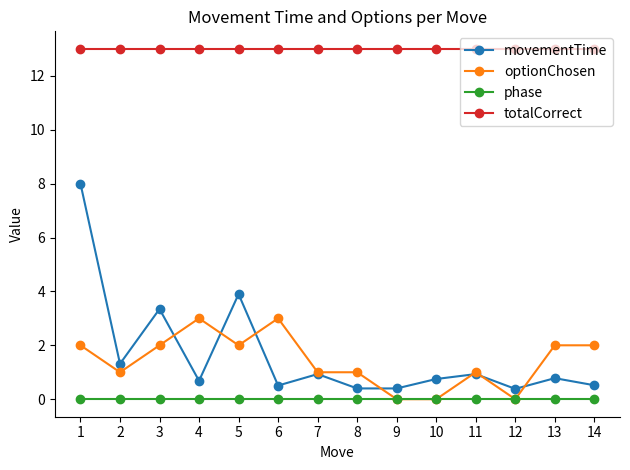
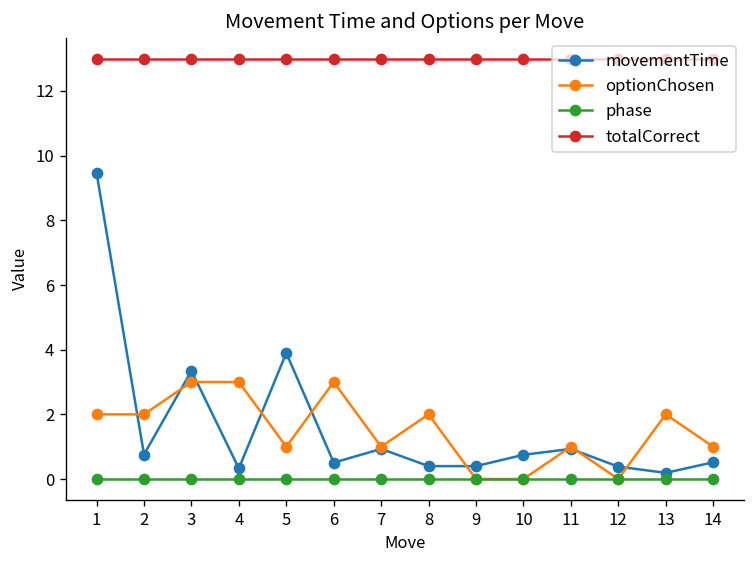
  {
    "movementTime": {
-     "1": 8.0,
-     "2": 1.3,
+     "1": 9.5,
+     "2": 0.8,
      "3": 3.3,
-     "4": 0.7,
+     "4": 0.3,
      "5": 3.9,
      "6": 0.5,
      "8": 0.4,
      "9": 0.4,
      "10": 0.7,
      "12": 0.4,
-     "13": 0.8,
+     "13": 0.2,
      "14": 0.5
    },
    "optionChosen": {
      "1": 2,
-     "2": 1,
-     "3": 2,
+     "2": 2,
+     "3": 3,
      "4": 3,
-     "5": 2,
+     "5": 1,
      "6": 3,
-     "8": 1,
+     "8": 2,
      "13": 2,
-     "14": 2
+     "14": 1
    },
    "phase": {
      "1": 0.0,
      "2": 0.0,
      "3": 0.0,
      "4": 0.0,
      "5": 0.0,
      "6": 0.0,
      "7": 0.0,
      "8": 0.0,
      "11": 0.0,
      "13": 0.0,
      "14": 0.0
    },
    "totalCorrect": {
      "1": 13.0,
      "2": 13.0,
      "3": 13.0,
      "4": 13.0,
      "5": 13.0,
      "6": 13.0,
      "7": 13.0,
      "8": 13.0,
      "9": 13.0,
      "10": 13.0
    }
  }
